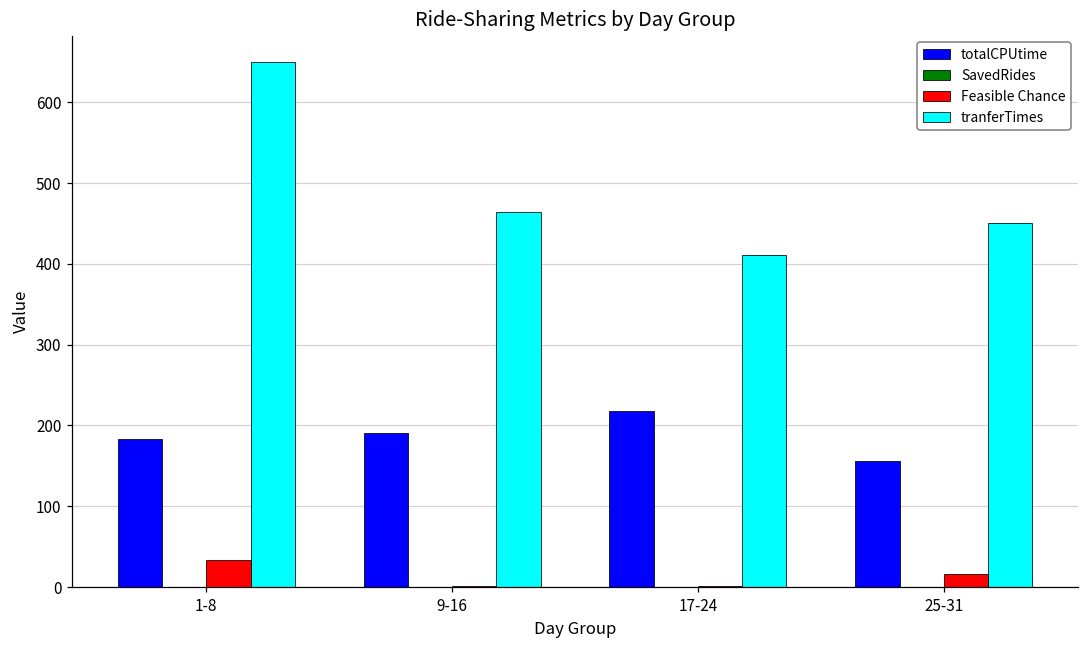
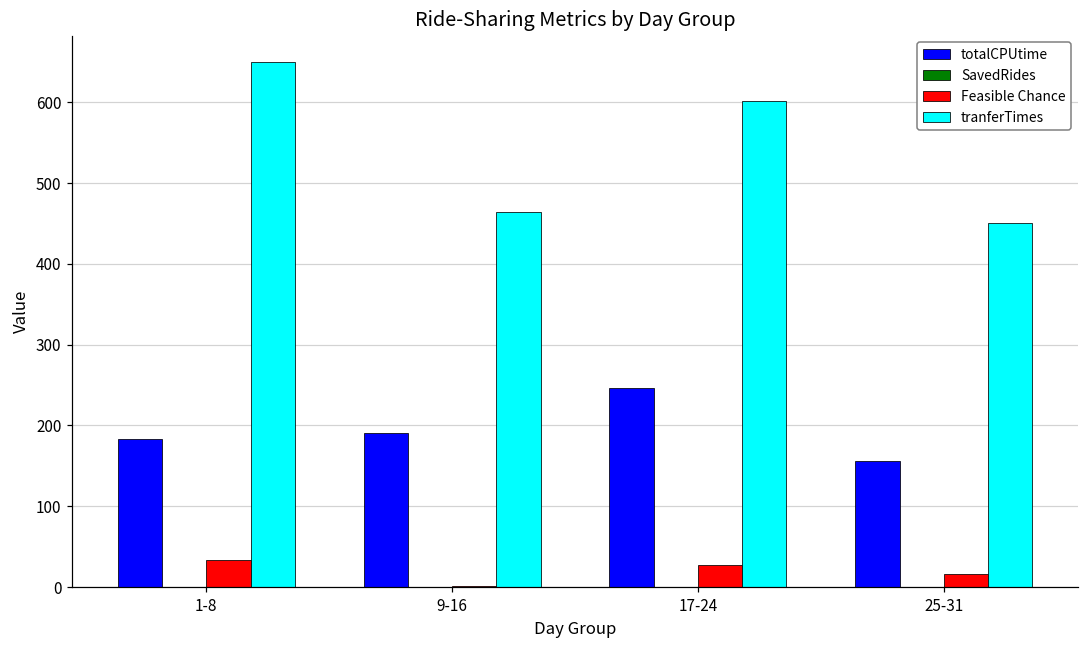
  {
    "totalCPUtime": {
      "1-8": 180,
      "9-16": 190,
-     "17-24": 220,
+     "17-24": 250,
      "25-31": 160
    },
    "Feasible Chance": {
      "1-8": 30,
-     "17-24": 0,
+     "17-24": 30,
      "25-31": 20
    },
    "tranferTimes": {
      "1-8": 650,
      "9-16": 460,
-     "17-24": 410,
+     "17-24": 600,
      "25-31": 450
    }
  }
